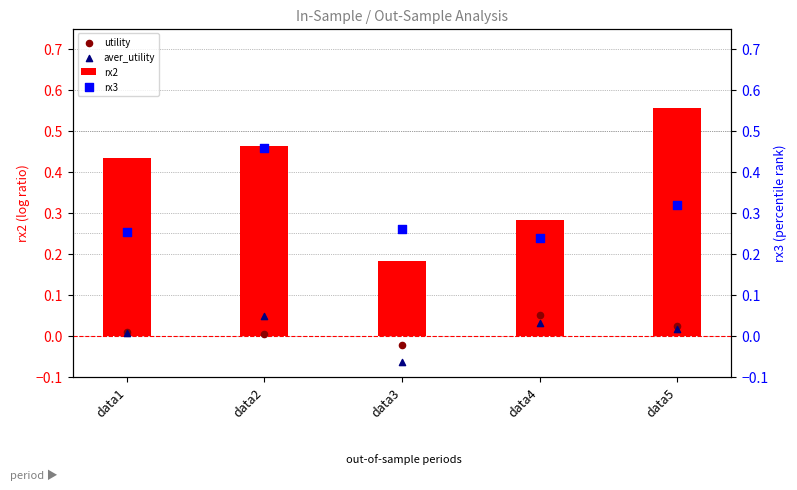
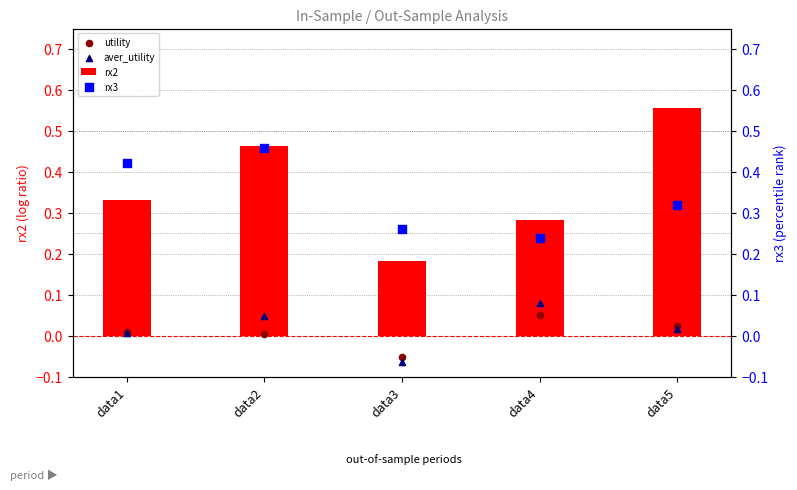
  {
    "rx2": {
-     "data1": 0.43,
+     "data1": 0.33,
      "data2": 0.46,
      "data3": 0.18,
      "data4": 0.28,
      "data5": 0.56
    },
    "utility": {
-     "data3": -0.02
+     "data3": -0.05
    },
    "aver_utility": {
-     "data4": 0.03
+     "data4": 0.08
    },
    "rx3": {
-     "data1": 0.25
+     "data1": 0.42
    }
  }
